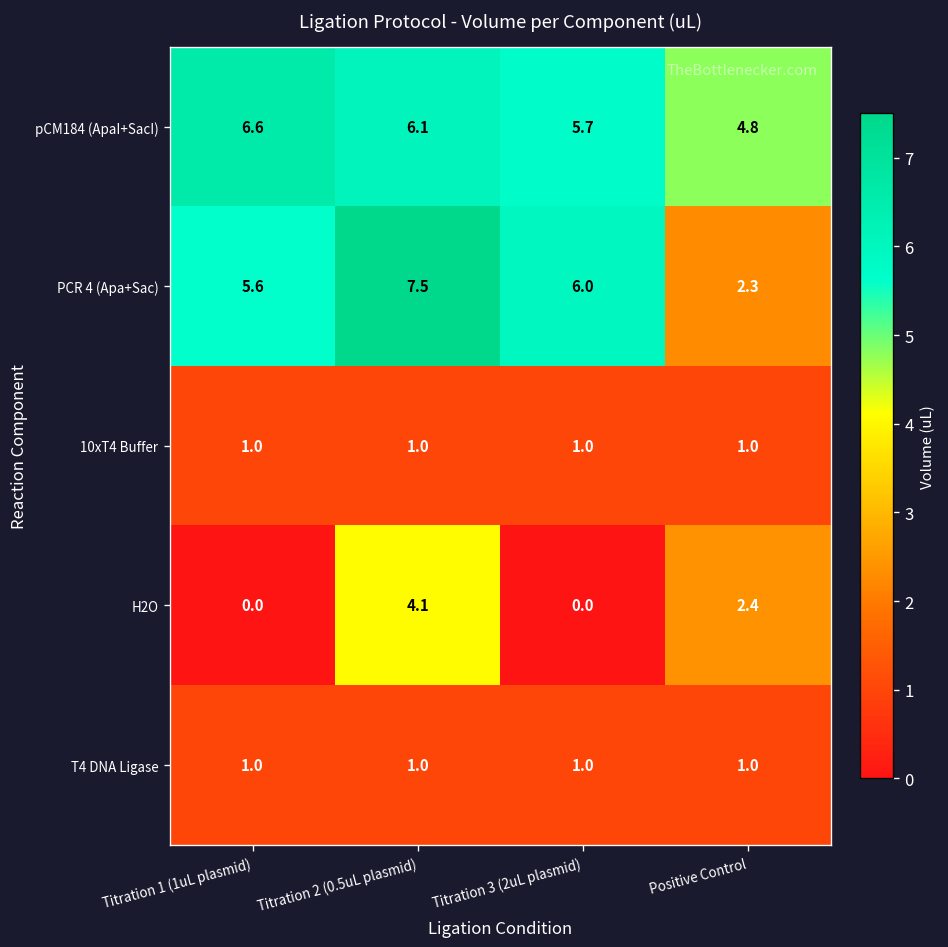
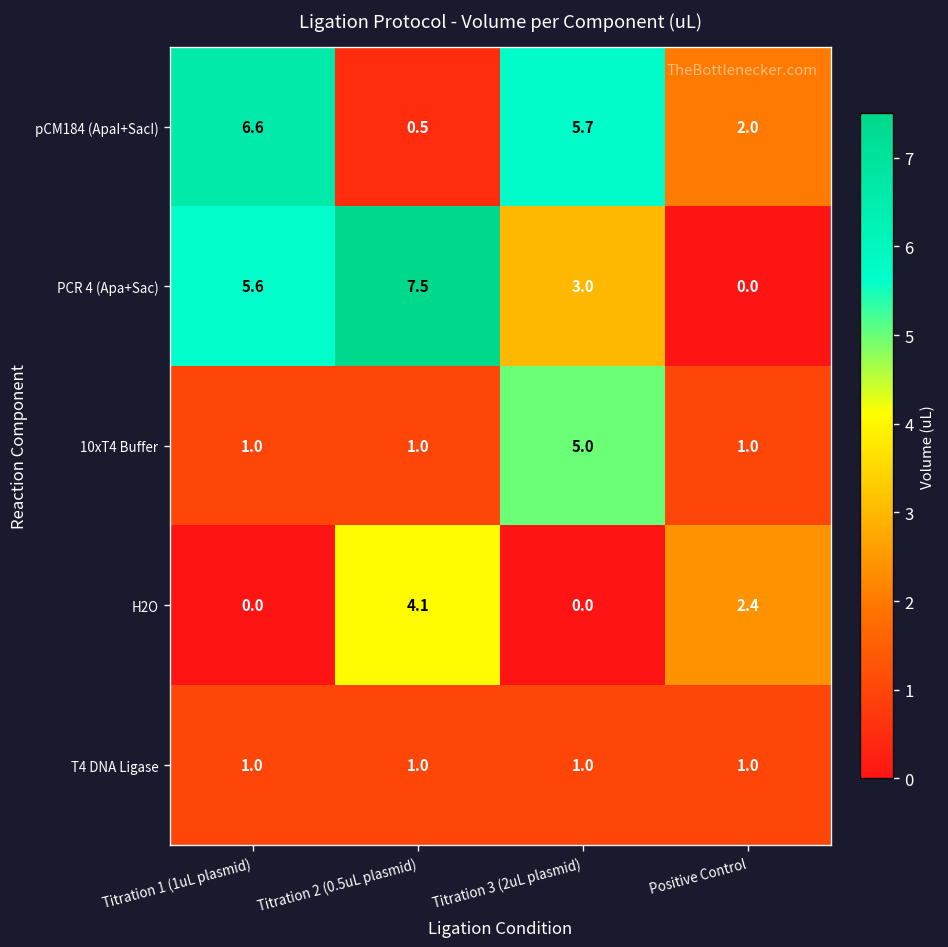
  {
    "pCM184 (ApaI+SacI)": {
      "Titration 1 (1uL plasmid)": 6.6,
-     "Titration 2 (0.5uL plasmid)": 6.1,
+     "Titration 2 (0.5uL plasmid)": 0.5,
      "Titration 3 (2uL plasmid)": 5.7,
-     "Positive Control": 4.8
+     "Positive Control": 2.0
    },
    "PCR 4 (Apa+Sac)": {
      "Titration 1 (1uL plasmid)": 5.6,
      "Titration 2 (0.5uL plasmid)": 7.5,
-     "Titration 3 (2uL plasmid)": 6.0,
-     "Positive Control": 2.3
+     "Titration 3 (2uL plasmid)": 3.0,
+     "Positive Control": 0.0
    },
    "10xT4 Buffer": {
      "Titration 1 (1uL plasmid)": 1.0,
      "Titration 2 (0.5uL plasmid)": 1.0,
-     "Titration 3 (2uL plasmid)": 1.0,
+     "Titration 3 (2uL plasmid)": 5.0,
      "Positive Control": 1.0
    },
    "H2O": {
      "Titration 1 (1uL plasmid)": 0.0,
      "Titration 2 (0.5uL plasmid)": 4.1,
      "Titration 3 (2uL plasmid)": 0.0,
      "Positive Control": 2.4
    },
    "T4 DNA Ligase": {
      "Titration 1 (1uL plasmid)": 1.0,
      "Titration 2 (0.5uL plasmid)": 1.0,
      "Titration 3 (2uL plasmid)": 1.0,
      "Positive Control": 1.0
    }
  }
